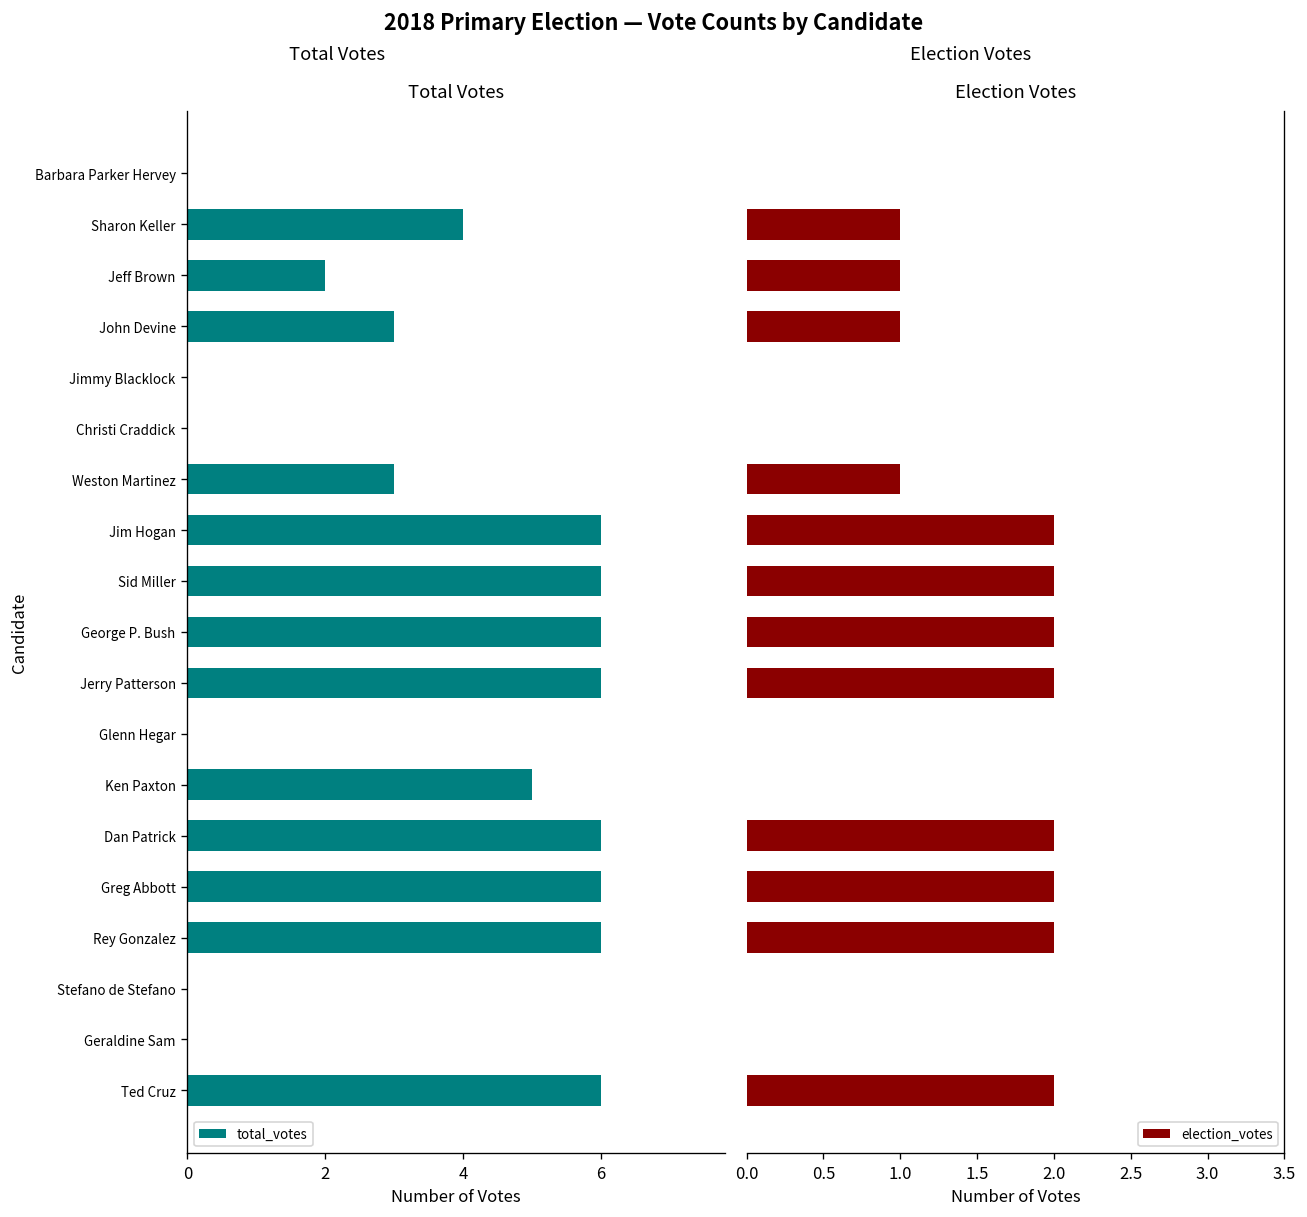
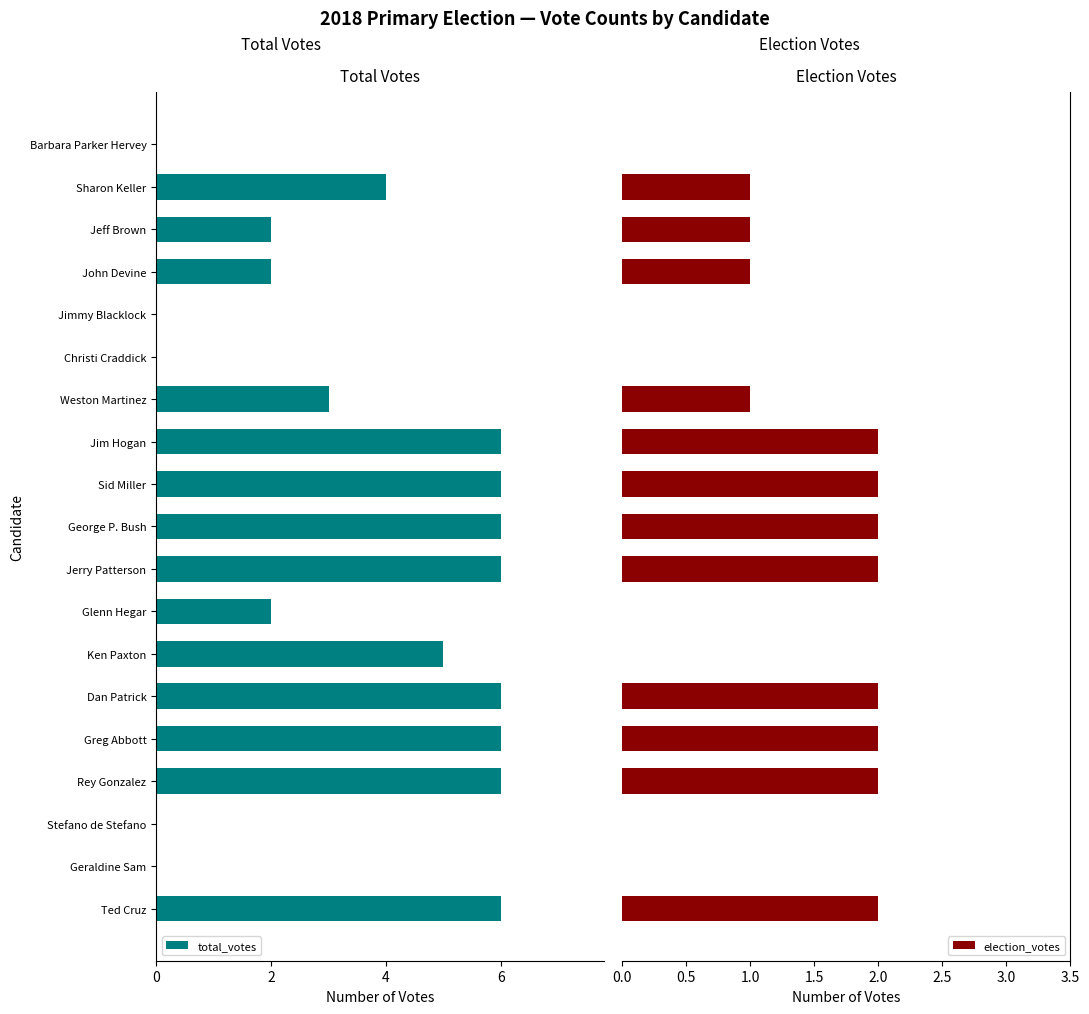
  {
    "Total Votes": {
      "Barbara Parker Hervey": 0,
      "Sharon Keller": 4,
      "Jeff Brown": 2,
-     "John Devine": 3,
+     "John Devine": 2,
      "Jimmy Blacklock": 0,
      "Christi Craddick": 0,
      "Weston Martinez": 3,
      "Jim Hogan": 6,
      "Sid Miller": 6,
      "George P. Bush": 6,
      "Jerry Patterson": 6,
-     "Glenn Hegar": 0,
+     "Glenn Hegar": 2,
      "Ken Paxton": 5,
      "Dan Patrick": 6,
      "Greg Abbott": 6,
      "Rey Gonzalez": 6,
      "Stefano de Stefano": 0,
      "Geraldine Sam": 0,
      "Ted Cruz": 6
    }
  }
